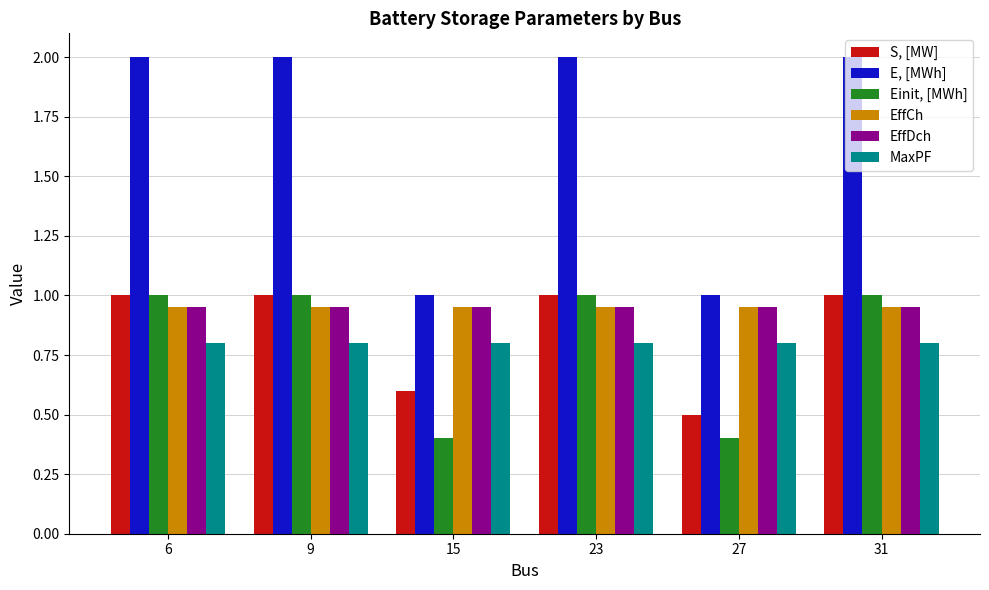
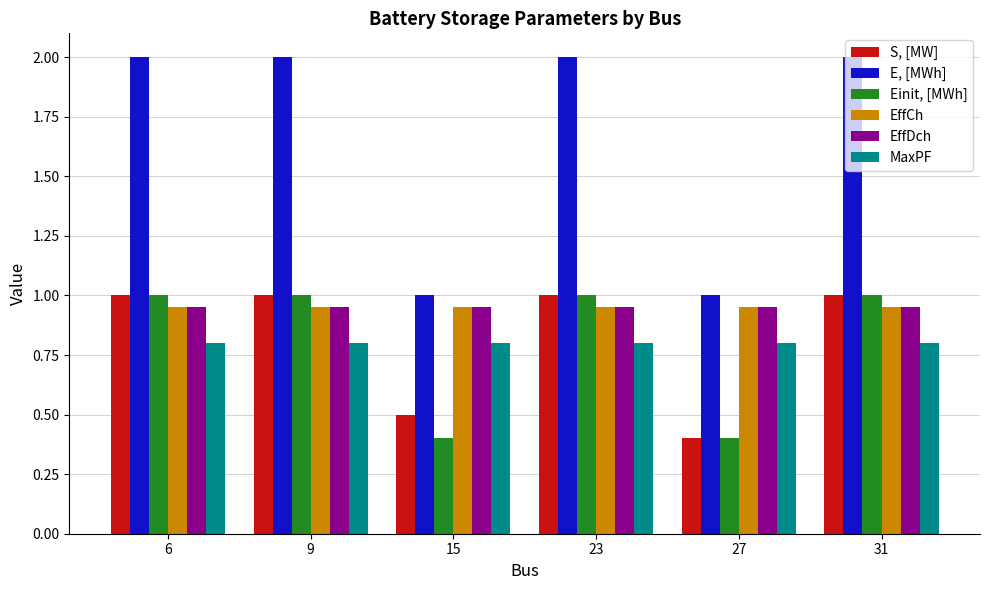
  {
    "S, [MW]": {
      "6": 1.0,
      "9": 1.0,
-     "15": 0.6,
+     "15": 0.5,
      "23": 1.0,
-     "27": 0.5,
+     "27": 0.4,
      "31": 1.0
    },
    "E, [MWh]": {
      "6": 2.0,
      "9": 2.0,
      "15": 1.0,
      "23": 2.0,
      "27": 1.0
    },
    "Einit, [MWh]": {
      "6": 1.0,
      "9": 1.0,
      "15": 0.4,
      "23": 1.0,
      "27": 0.4,
      "31": 1.0
    },
    "EffCh": {
      "6": 0.95,
      "9": 0.95,
      "15": 0.95,
      "23": 0.95,
      "27": 0.95,
      "31": 0.95
    },
    "EffDch": {
      "6": 0.95,
      "9": 0.95,
      "15": 0.95,
      "23": 0.95,
      "27": 0.95,
      "31": 0.95
    },
    "MaxPF": {
      "6": 0.8,
      "9": 0.8,
      "15": 0.8,
      "23": 0.8,
      "27": 0.8,
      "31": 0.8
    }
  }
